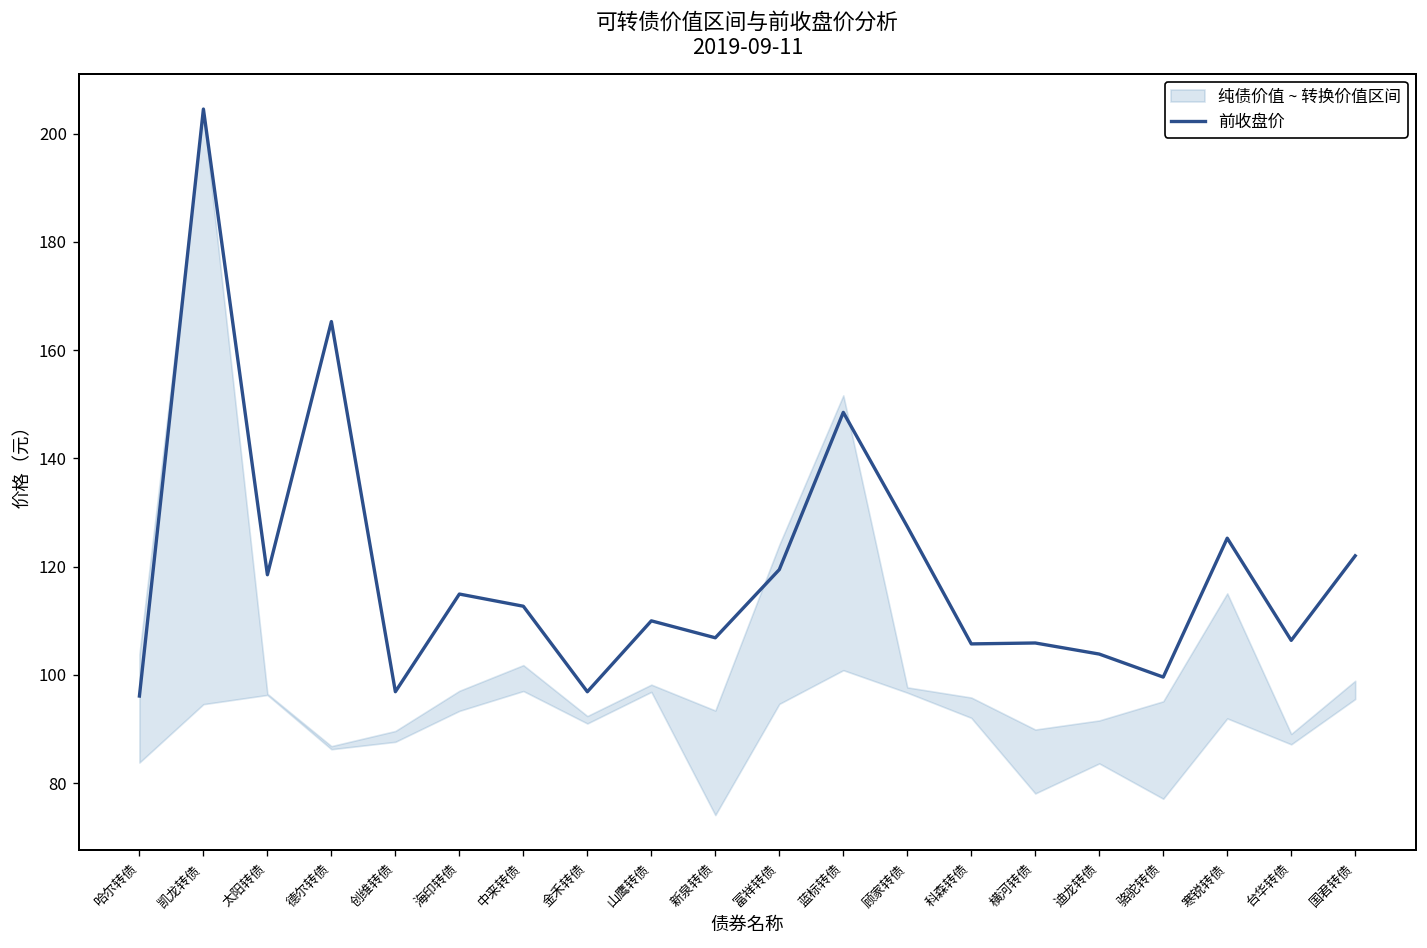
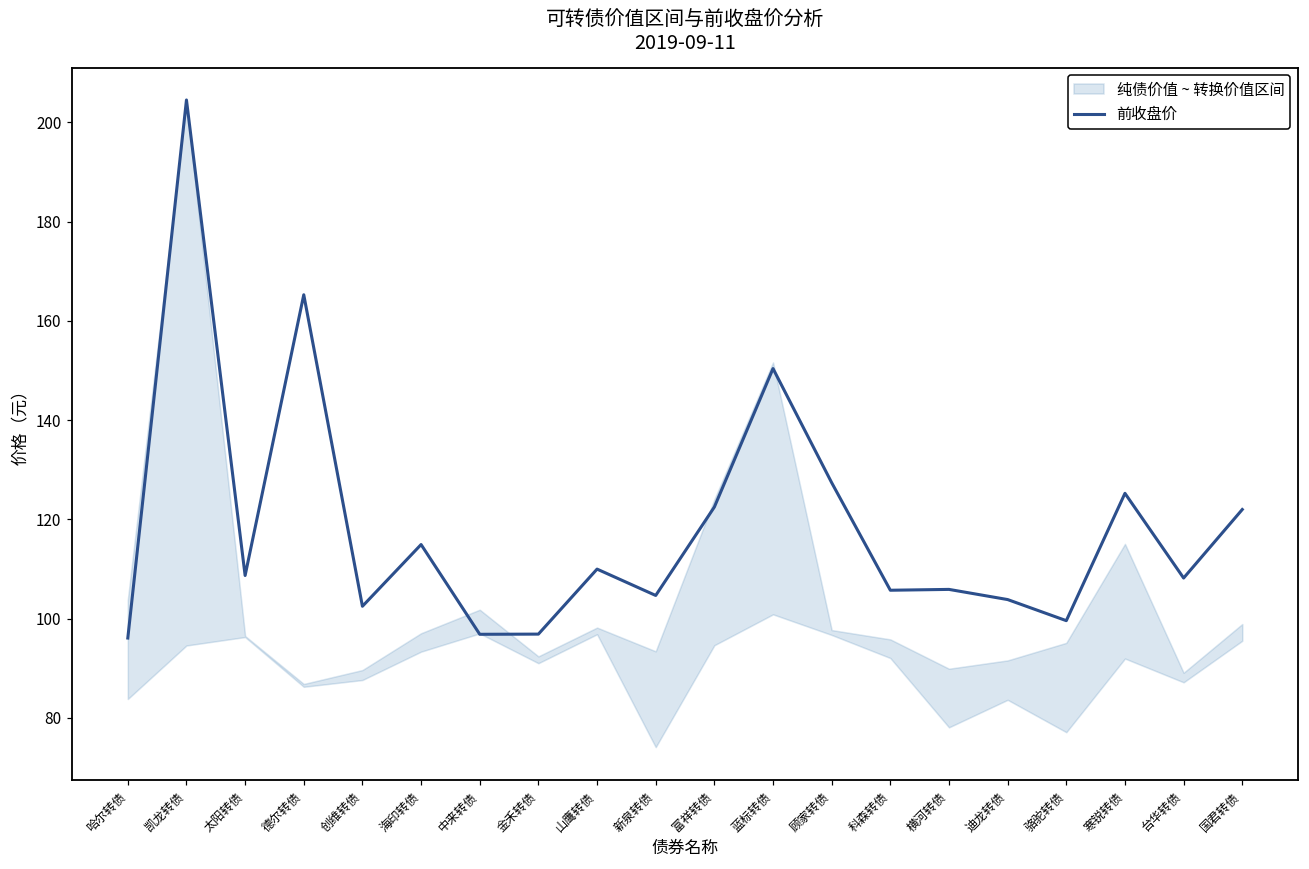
  {
    "前收盘价": {
      "哈尔转债": 96,
-     "太阳转债": 119,
+     "太阳转债": 109,
      "德尔转债": 165,
-     "创维转债": 97,
+     "创维转债": 103,
      "海印转债": 115,
-     "中来转债": 113,
+     "中来转债": 97,
      "金禾转债": 97,
      "山鹰转债": 110,
-     "新泉转债": 107,
-     "富祥转债": 119,
-     "蓝标转债": 149,
+     "新泉转债": 105,
+     "富祥转债": 123,
+     "蓝标转债": 150,
      "顾家转债": 127,
      "科森转债": 106,
      "横河转债": 106,
      "迪龙转债": 104,
      "骆驼转债": 100,
      "寒锐转债": 125,
-     "台华转债": 106,
+     "台华转债": 108,
      "国君转债": 122
    }
  }
